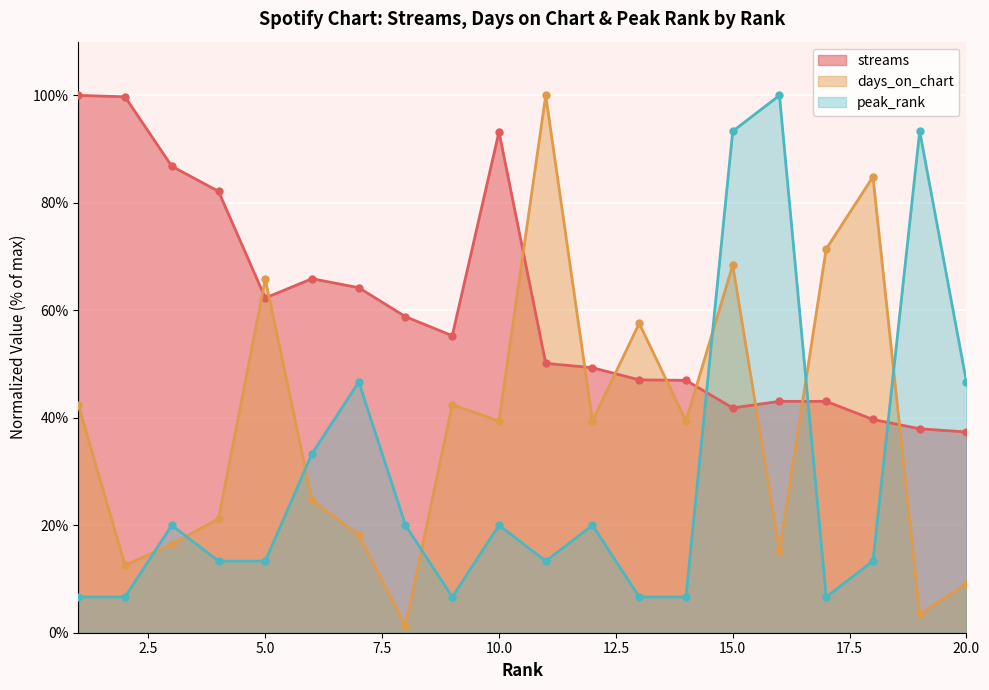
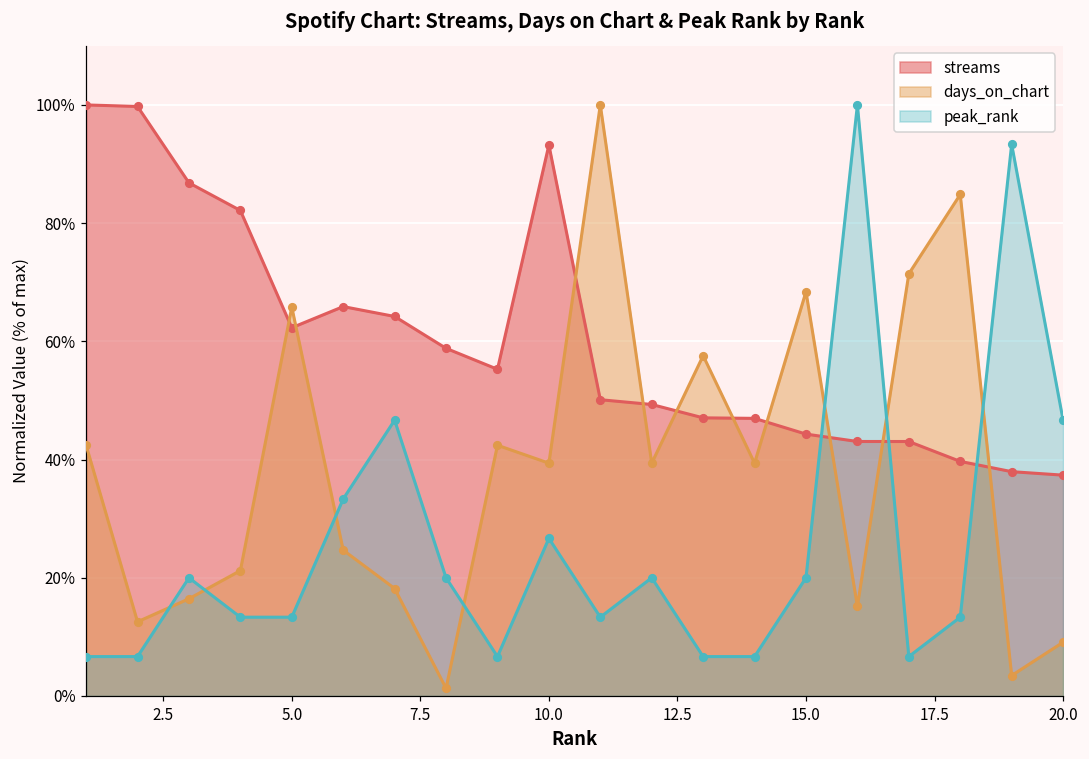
  {
    "streams": {
      "5.0": "62%",
      "10.0": "93%",
-     "15.0": "42%",
+     "15.0": "44%",
      "20.0": "37%"
    },
    "days_on_chart": {
      "5.0": "66%",
      "10.0": "39%",
      "15.0": "68%",
      "20.0": "9%"
    },
    "peak_rank": {
      "5.0": "13%",
-     "10.0": "20%",
-     "15.0": "93%",
+     "10.0": "27%",
+     "15.0": "20%",
      "20.0": "47%"
    }
  }
